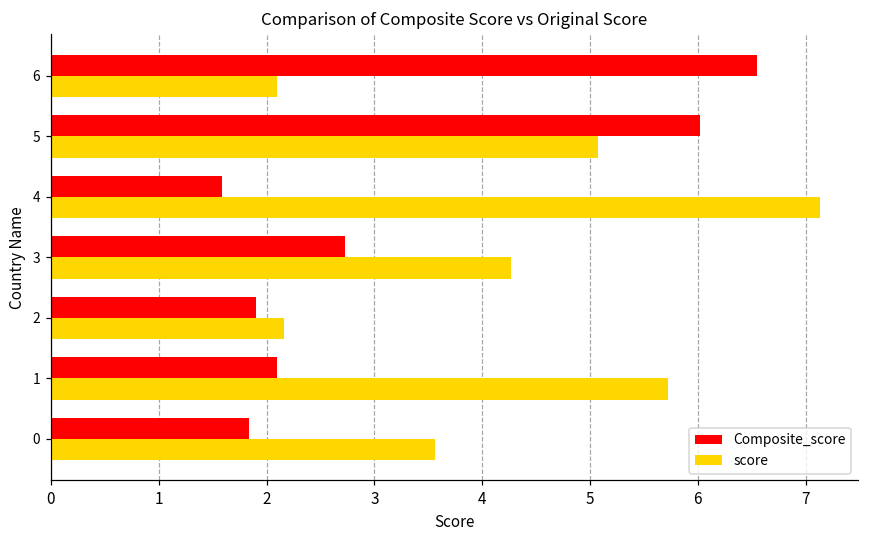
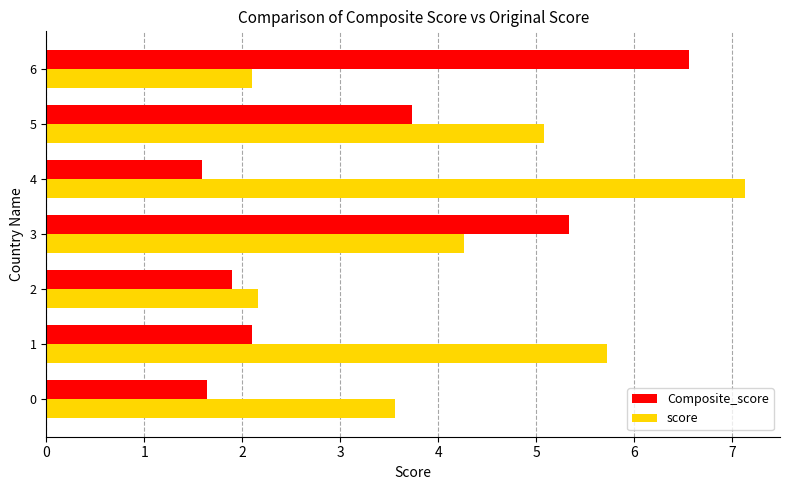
  {
    "Composite_score": {
      "6": 6.6,
-     "5": 6.0,
+     "5": 3.7,
      "4": 1.6,
-     "3": 2.7,
+     "3": 5.3,
      "2": 1.9,
      "1": 2.1,
-     "0": 1.8
+     "0": 1.6
    },
    "score": {
      "6": 2.1,
      "5": 5.1,
      "4": 7.1,
      "3": 4.3,
      "2": 2.2,
      "1": 5.7,
      "0": 3.6
    }
  }
